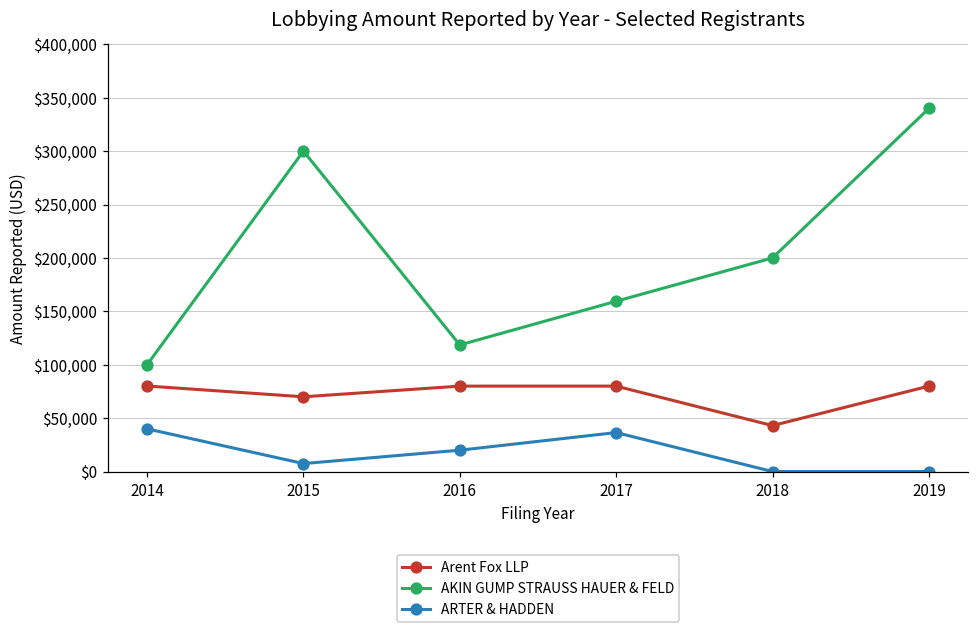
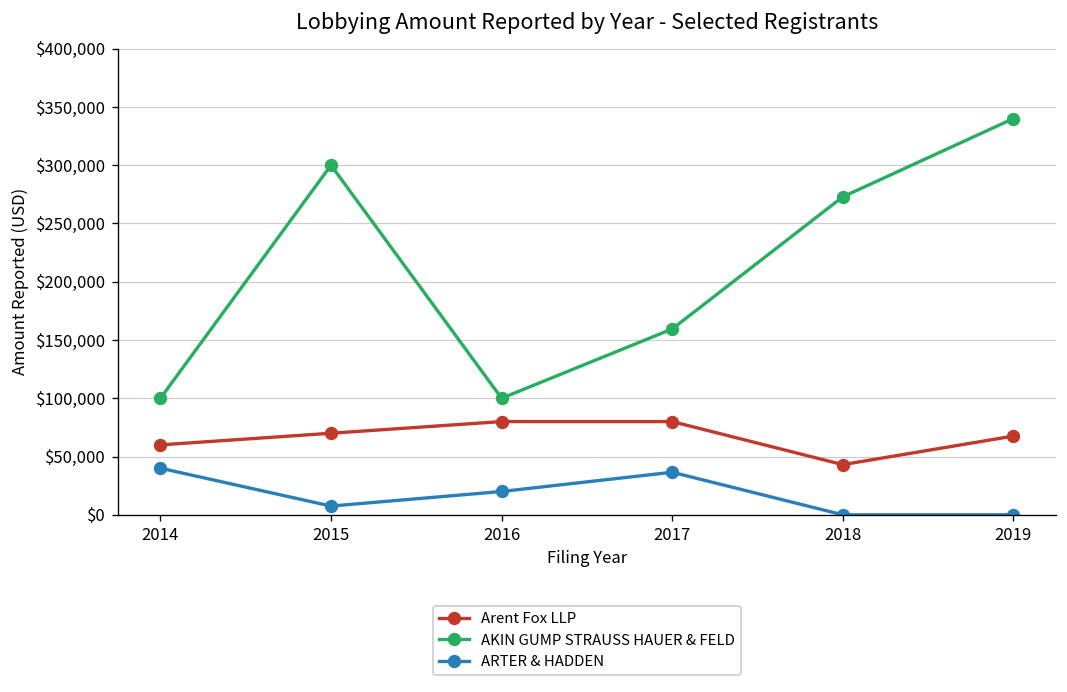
  {
    "Arent Fox LLP": {
-     "2014": "$80,000",
+     "2014": "$60,000",
      "2015": "$70,000",
      "2016": "$80,000",
      "2017": "$80,000",
      "2018": "$40,000",
-     "2019": "$80,000"
+     "2019": "$70,000"
    },
    "AKIN GUMP STRAUSS HAUER & FELD": {
      "2014": "$100,000",
      "2015": "$300,000",
-     "2016": "$120,000",
+     "2016": "$100,000",
      "2017": "$160,000",
-     "2018": "$200,000",
+     "2018": "$270,000",
      "2019": "$340,000"
    },
    "ARTER & HADDEN": {
      "2014": "$40,000",
      "2015": "$10,000",
      "2016": "$20,000",
      "2017": "$40,000",
      "2018": "$0",
      "2019": "$0"
    }
  }
